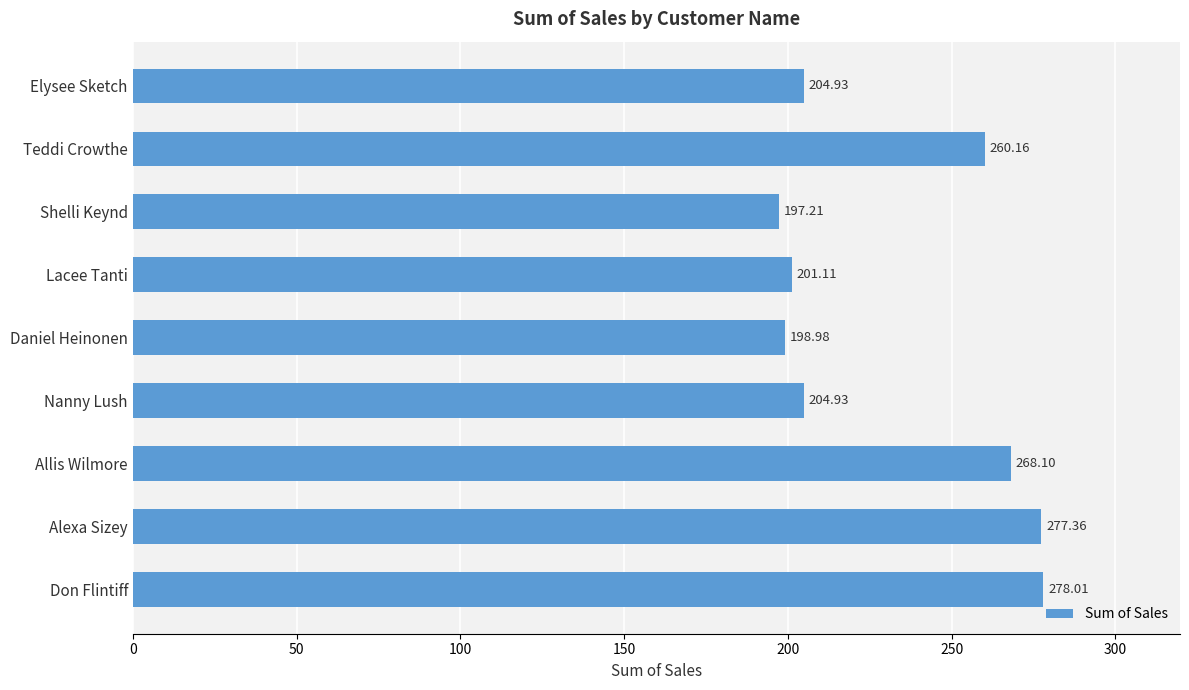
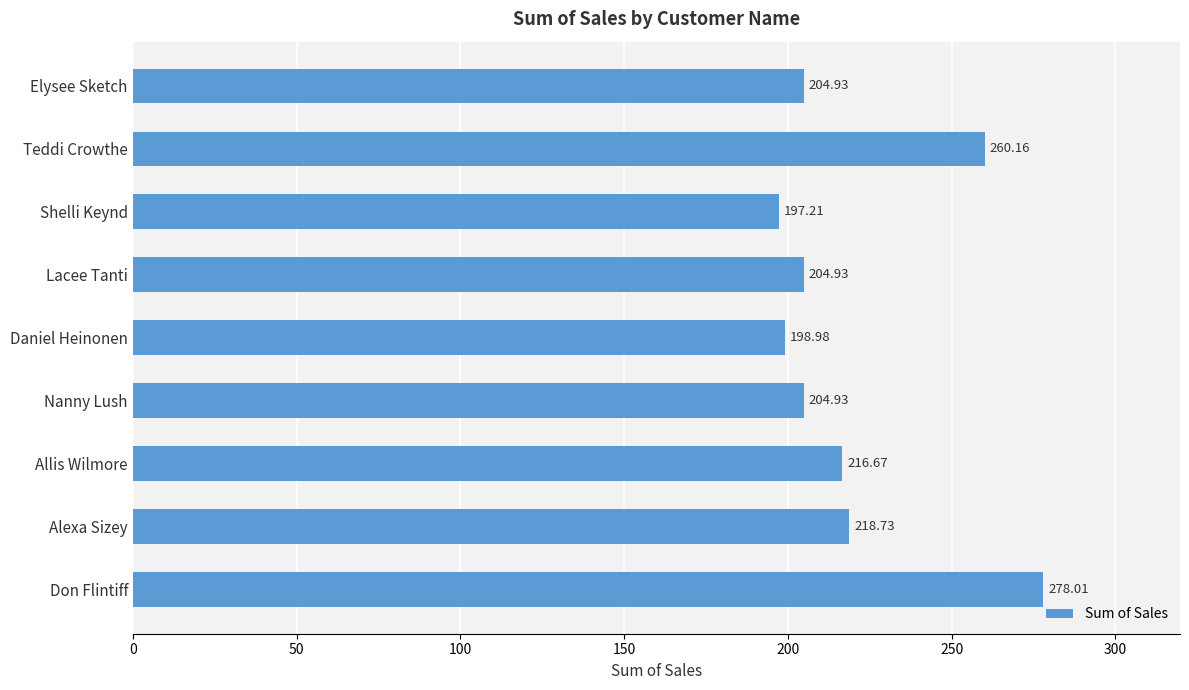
  {
    "Elysee Sketch": 204.93,
    "Teddi Crowthe": 260.16,
    "Shelli Keynd": 197.21,
-   "Lacee Tanti": 201.11,
+   "Lacee Tanti": 204.93,
    "Daniel Heinonen": 198.98,
    "Nanny Lush": 204.93,
-   "Allis Wilmore": 268.10,
-   "Alexa Sizey": 277.36,
+   "Allis Wilmore": 216.67,
+   "Alexa Sizey": 218.73,
    "Don Flintiff": 278.01
  }
